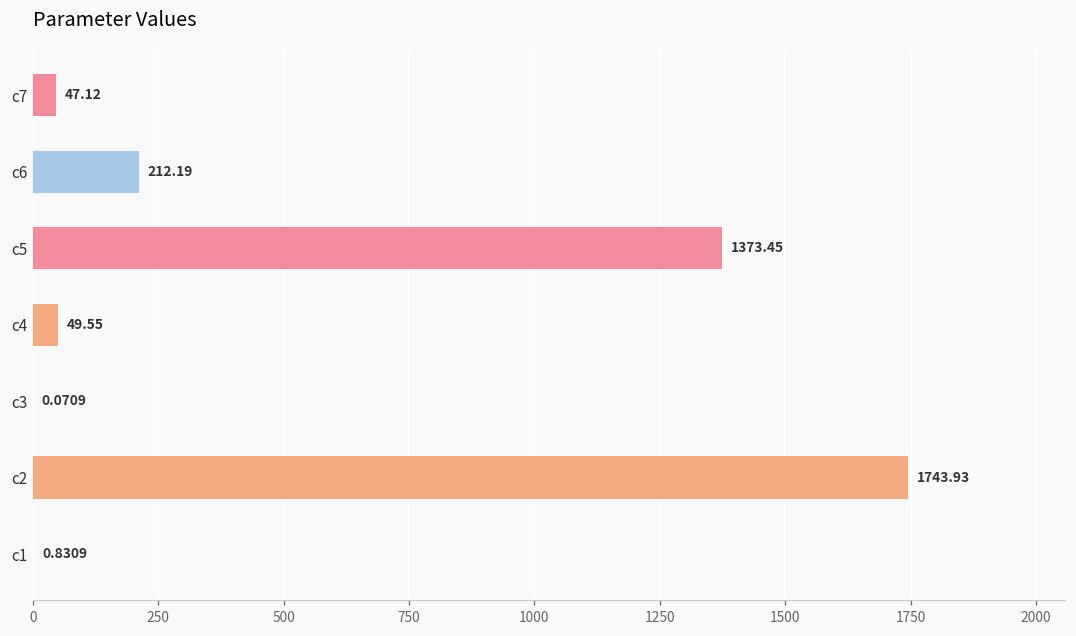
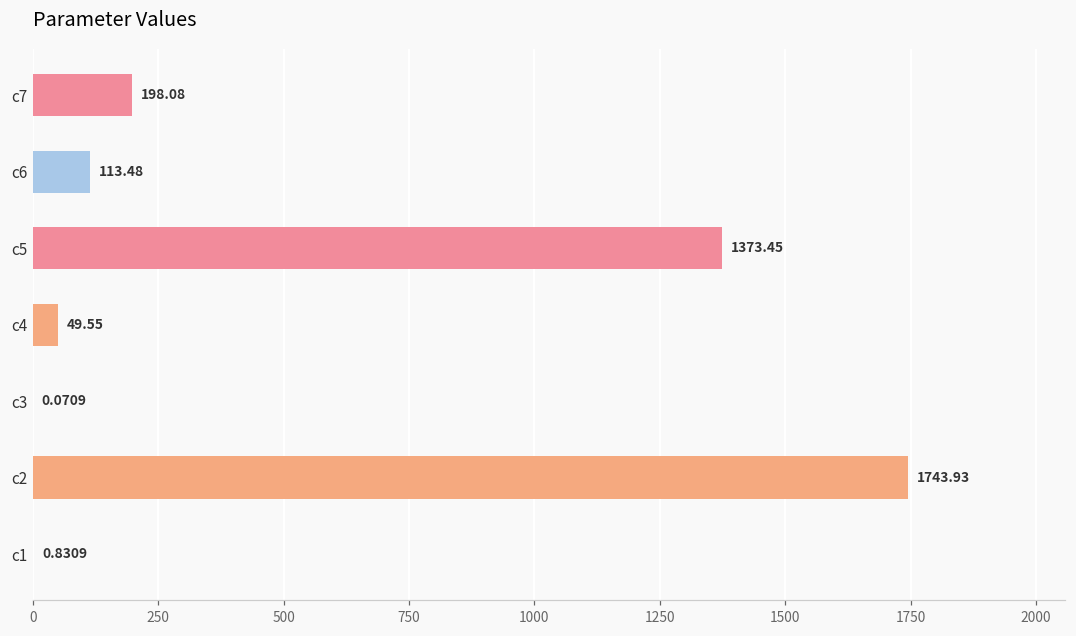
  {
-   "c7": 47.12,
-   "c6": 212.19,
+   "c7": 198.08,
+   "c6": 113.48,
    "c5": 1373.45,
    "c4": 49.55,
    "c3": 0.0709,
    "c2": 1743.93,
    "c1": 0.8309
  }
